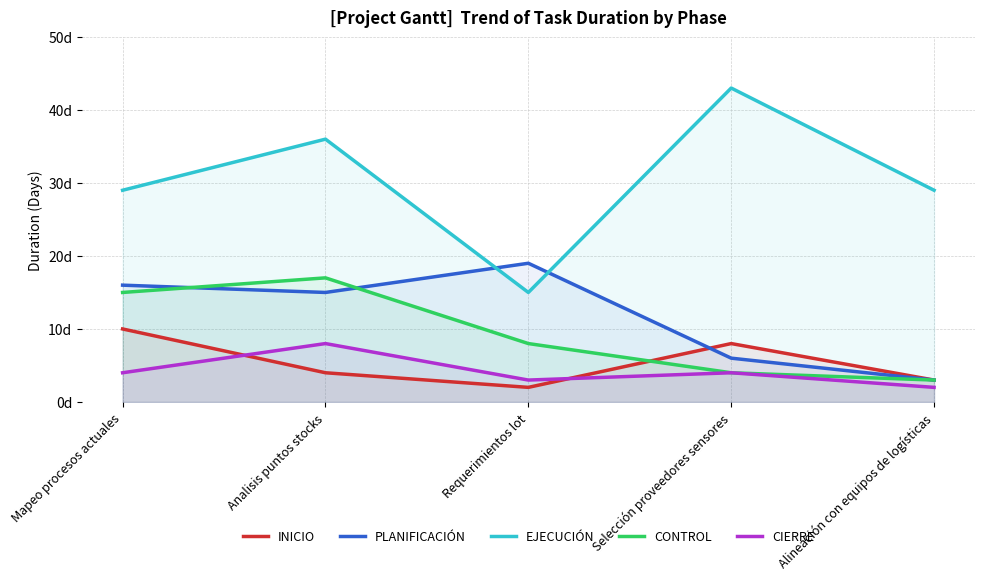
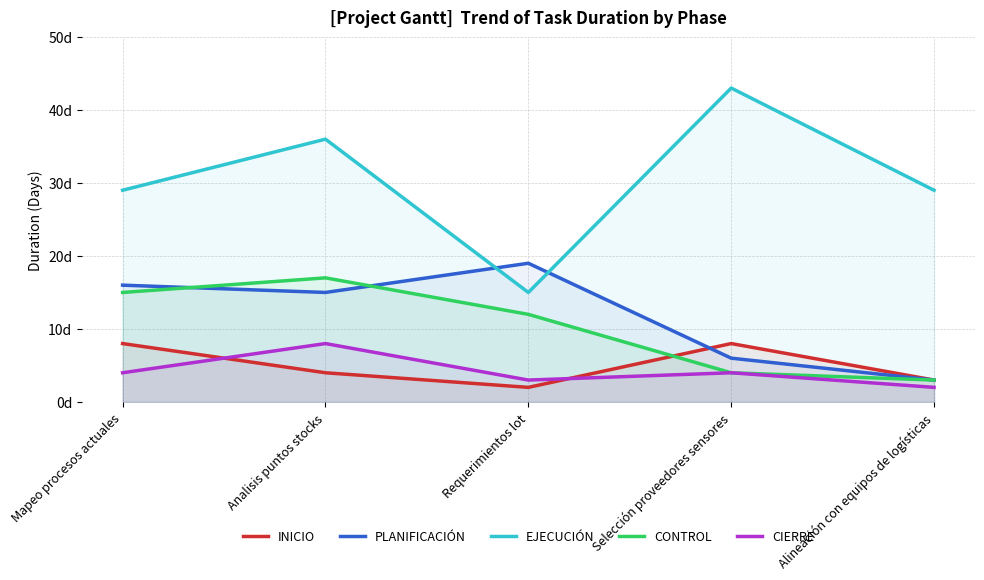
  {
    "INICIO": {
-     "Mapeo procesos actuales": "10d",
+     "Mapeo procesos actuales": "8d",
      "Analisis puntos stocks": "4d",
      "Requerimientos lot": "2d",
      "Selección proveedores sensores": "8d"
    },
    "PLANIFICACIÓN": {
      "Mapeo procesos actuales": "16d",
      "Analisis puntos stocks": "15d",
      "Requerimientos lot": "19d",
      "Selección proveedores sensores": "6d"
    },
    "EJECUCIÓN": {
      "Mapeo procesos actuales": "29d",
      "Analisis puntos stocks": "36d",
      "Requerimientos lot": "15d",
      "Selección proveedores sensores": "43d",
      "Alineación con equipos de logísticas": "29d"
    },
    "CONTROL": {
      "Mapeo procesos actuales": "15d",
      "Analisis puntos stocks": "17d",
-     "Requerimientos lot": "8d"
+     "Requerimientos lot": "12d"
    },
    "CIERRE": {
      "Mapeo procesos actuales": "4d",
      "Analisis puntos stocks": "8d",
      "Requerimientos lot": "3d",
      "Alineación con equipos de logísticas": "2d"
    }
  }
